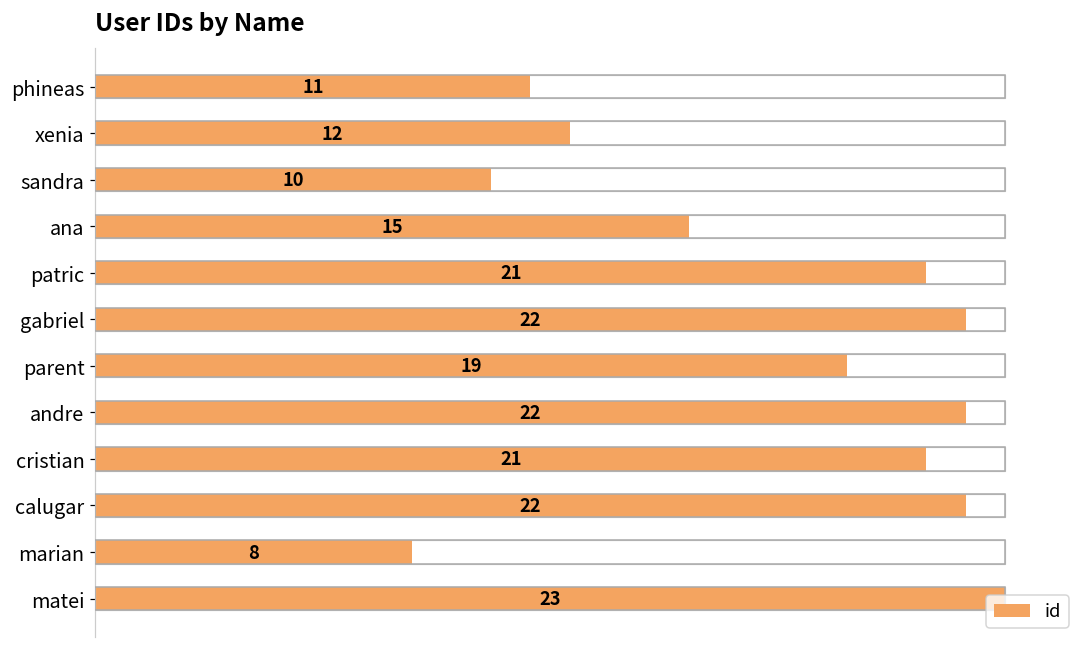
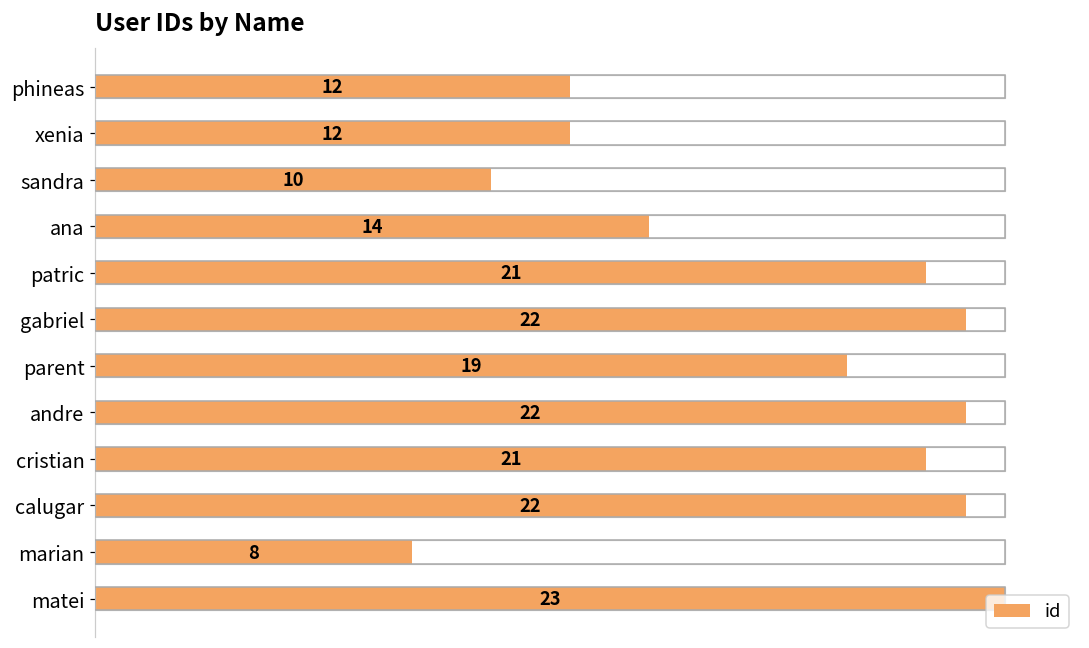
  {
    "id": {
-     "phineas": 11,
-     "ana": 15
+     "phineas": 12,
+     "ana": 14
    }
  }
